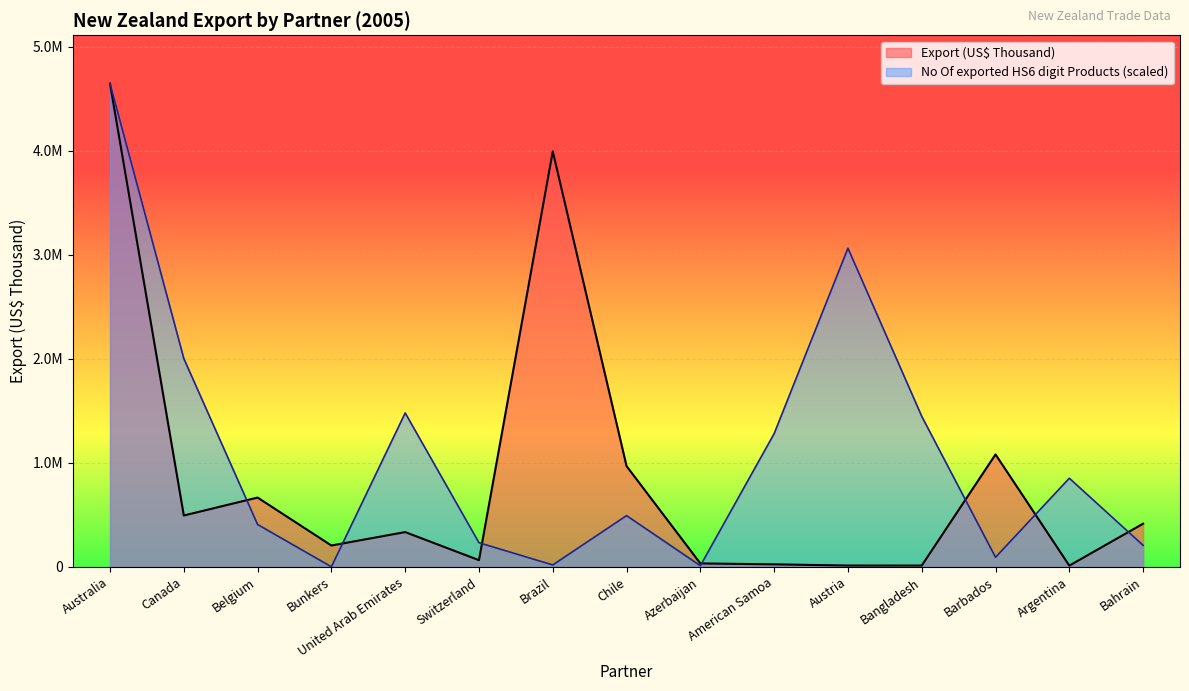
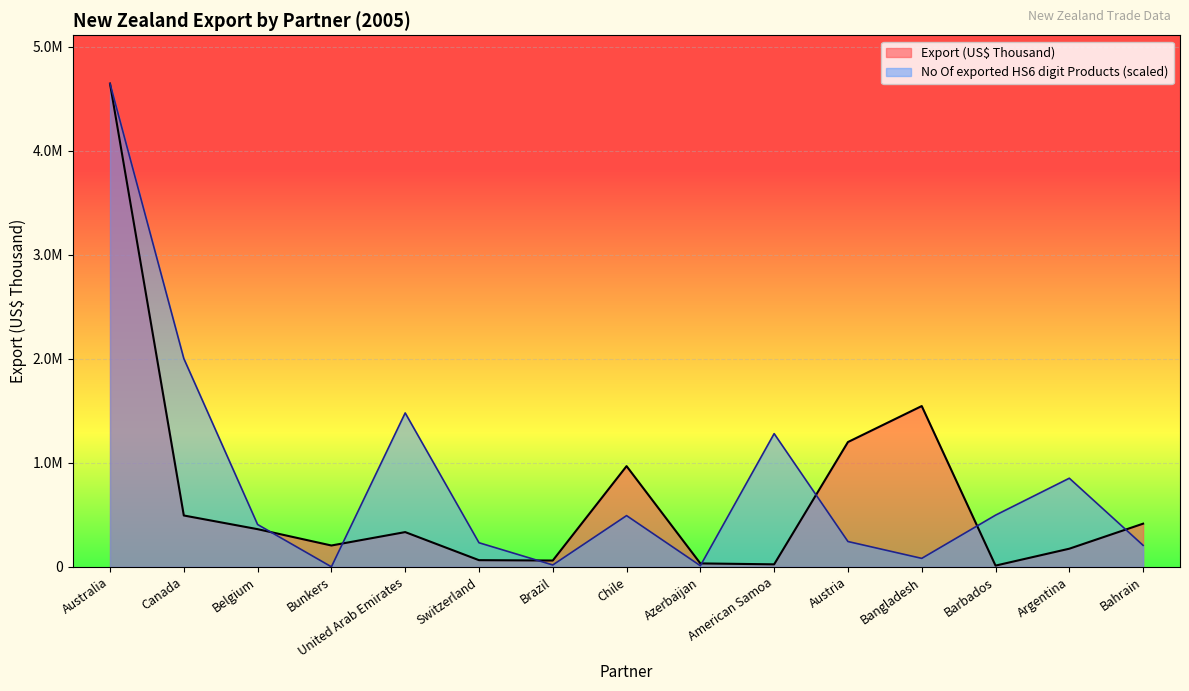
  {
    "Export (US$ Thousand)": {
      "Canada": 490000,
-     "Belgium": 670000,
+     "Belgium": 360000,
      "Bunkers": 210000,
      "United Arab Emirates": 340000,
      "Switzerland": 70000,
-     "Brazil": 3990000,
+     "Brazil": 60000,
      "Chile": 970000,
      "American Samoa": 30000,
-     "Austria": 10000,
-     "Bangladesh": 10000,
-     "Barbados": 1080000,
-     "Argentina": 10000,
+     "Austria": 1200000,
+     "Bangladesh": 1550000,
+     "Barbados": 10000,
+     "Argentina": 180000,
      "Bahrain": 420000
    },
    "No Of exported HS6 digit Products (scaled)": {
      "Canada": 2000000,
      "Belgium": 410000,
      "Bunkers": 0,
      "United Arab Emirates": 1480000,
      "Switzerland": 230000,
      "Brazil": 20000,
      "Chile": 490000,
      "American Samoa": 1280000,
-     "Austria": 3060000,
-     "Bangladesh": 1450000,
-     "Barbados": 90000,
+     "Austria": 240000,
+     "Bangladesh": 80000,
+     "Barbados": 500000,
      "Argentina": 850000,
      "Bahrain": 210000
    }
  }
